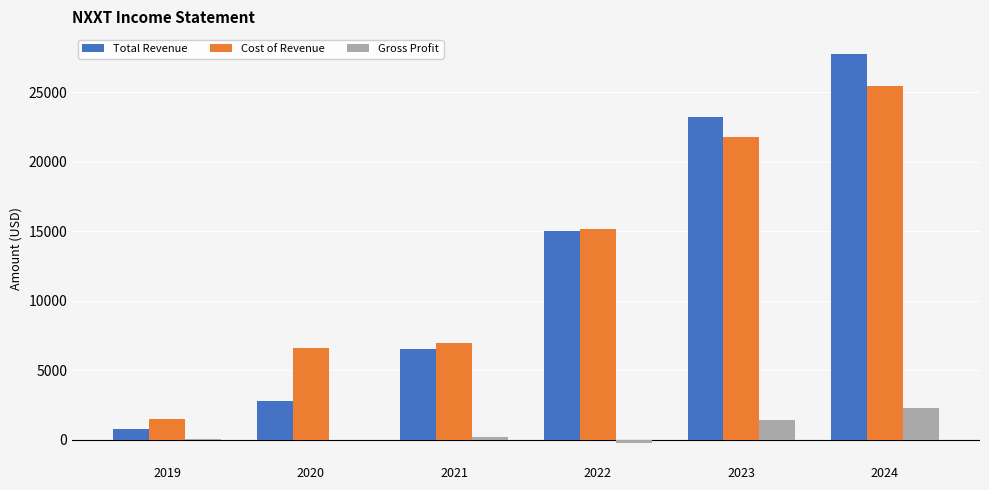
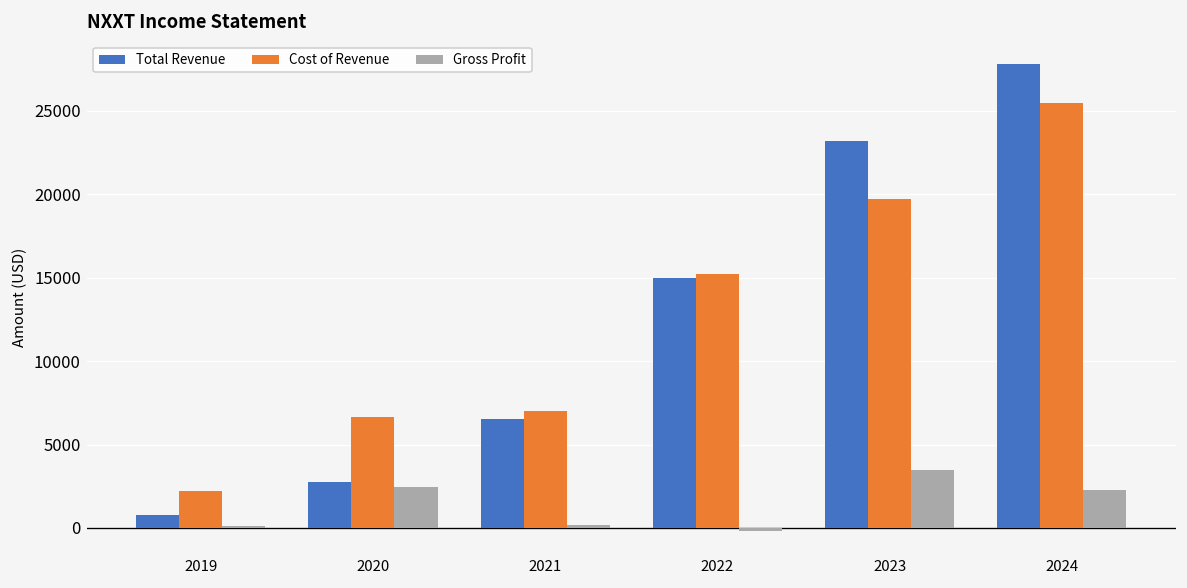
  {
    "Total Revenue": {
      "2019": 800,
      "2020": 2800,
      "2021": 6600,
      "2022": 15000,
      "2023": 23200,
      "2024": 27800
    },
    "Cost of Revenue": {
-     "2019": 1500,
+     "2019": 2200,
      "2020": 6600,
      "2021": 7000,
      "2022": 15200,
-     "2023": 21800,
+     "2023": 19700,
      "2024": 25500
    },
    "Gross Profit": {
-     "2020": 0,
+     "2020": 2500,
      "2021": 200,
      "2022": -200,
-     "2023": 1400,
+     "2023": 3400,
      "2024": 2300
    }
  }
